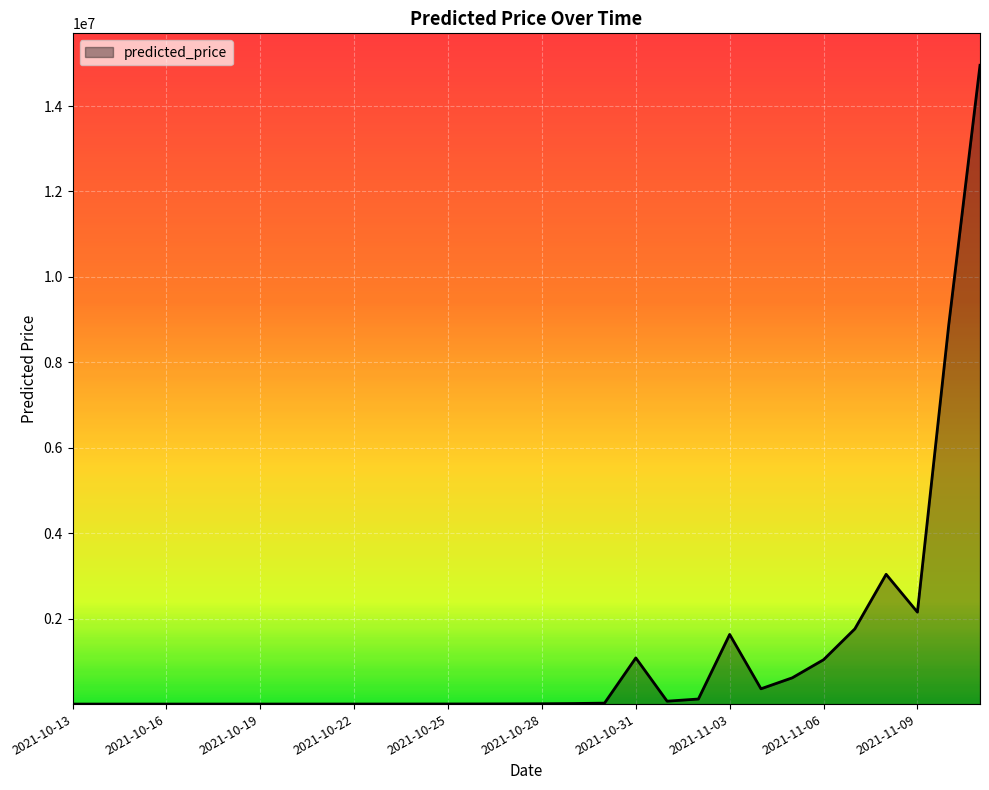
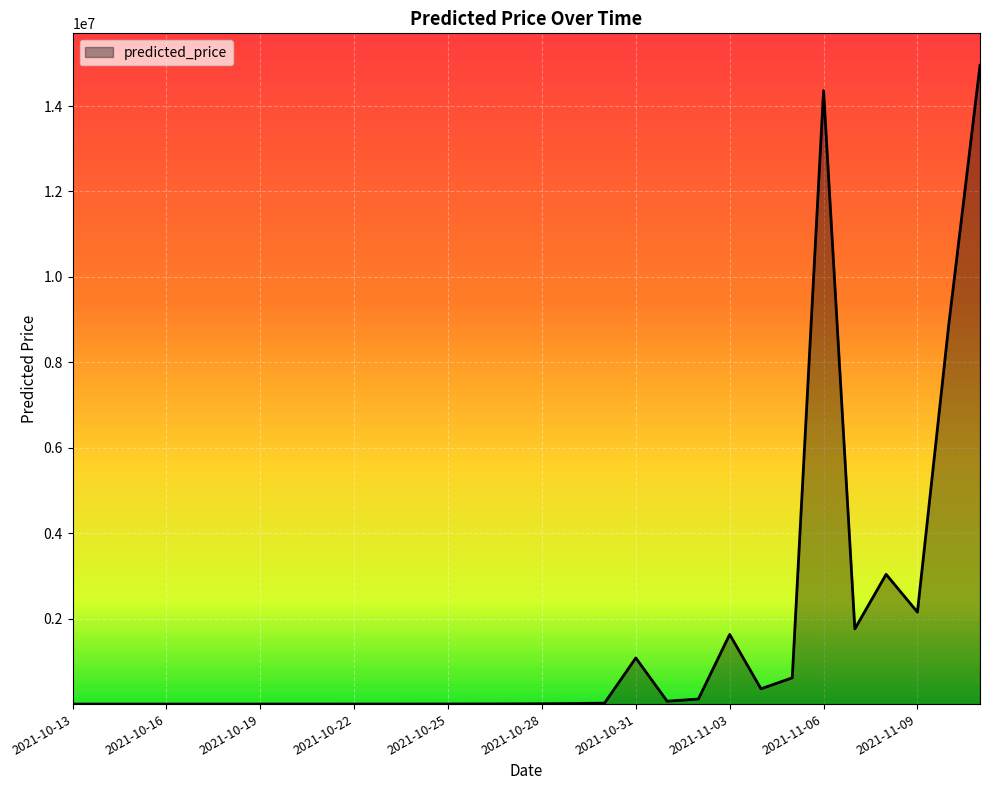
  {
    "2021-10-13": 0,
    "2021-10-16": 0,
    "2021-10-19": 0,
    "2021-10-22": 0,
    "2021-10-25": 0,
    "2021-10-28": 0,
    "2021-10-31": 1100000,
    "2021-11-03": 1600000,
-   "2021-11-06": 1000000,
+   "2021-11-06": 14400000,
    "2021-11-09": 2200000
  }
